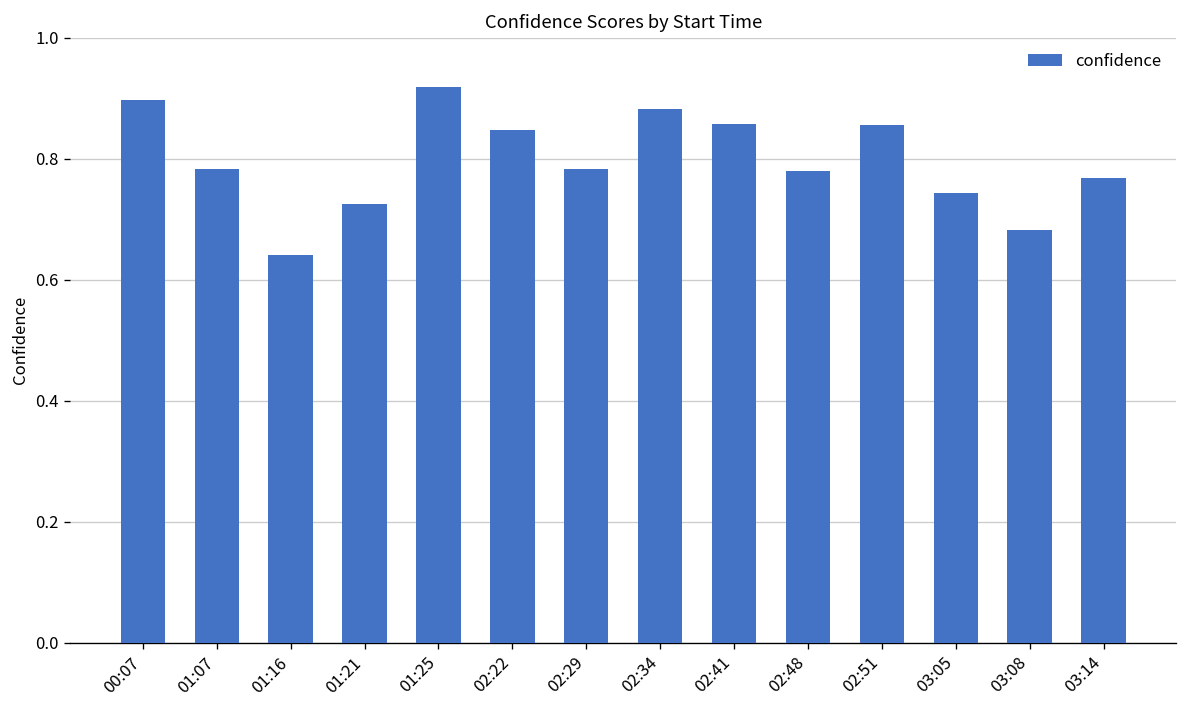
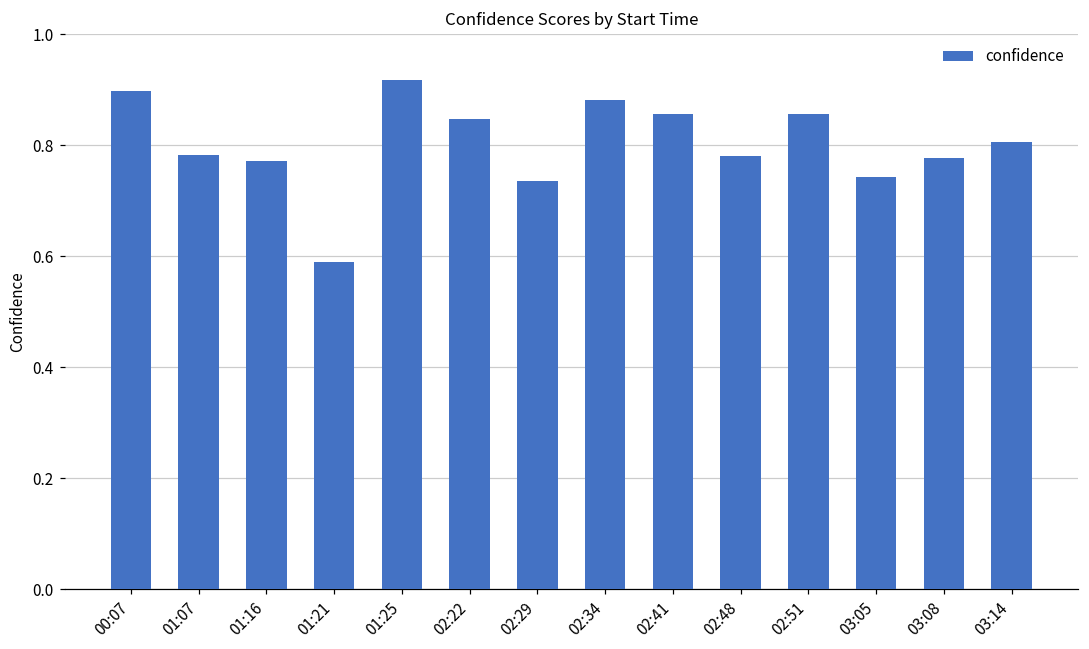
  {
    "00:07": 0.90,
    "01:07": 0.78,
-   "01:16": 0.64,
-   "01:21": 0.73,
+   "01:16": 0.77,
+   "01:21": 0.59,
    "01:25": 0.92,
    "02:22": 0.85,
-   "02:29": 0.78,
+   "02:29": 0.74,
    "02:34": 0.88,
    "02:41": 0.86,
    "02:48": 0.78,
    "02:51": 0.86,
    "03:05": 0.74,
-   "03:08": 0.68,
-   "03:14": 0.77
+   "03:08": 0.78,
+   "03:14": 0.81
  }
